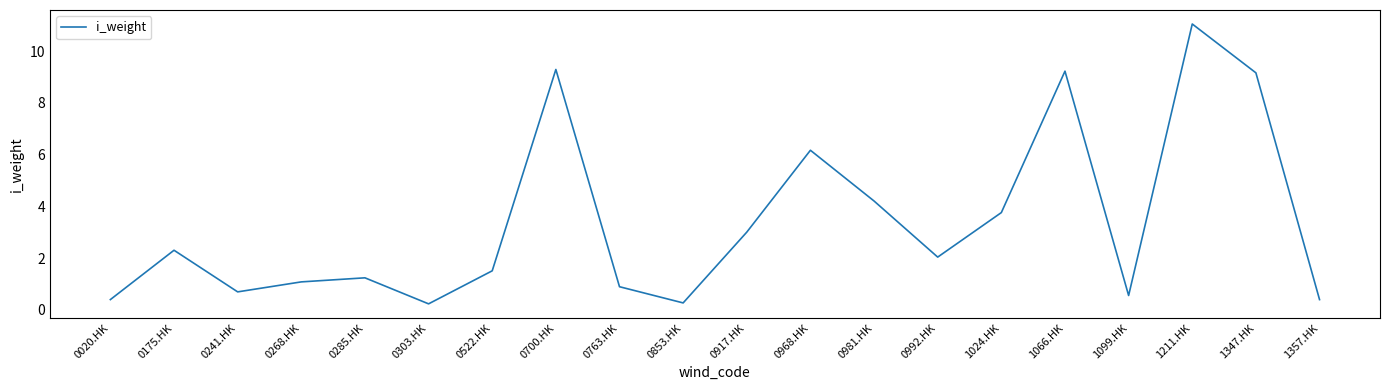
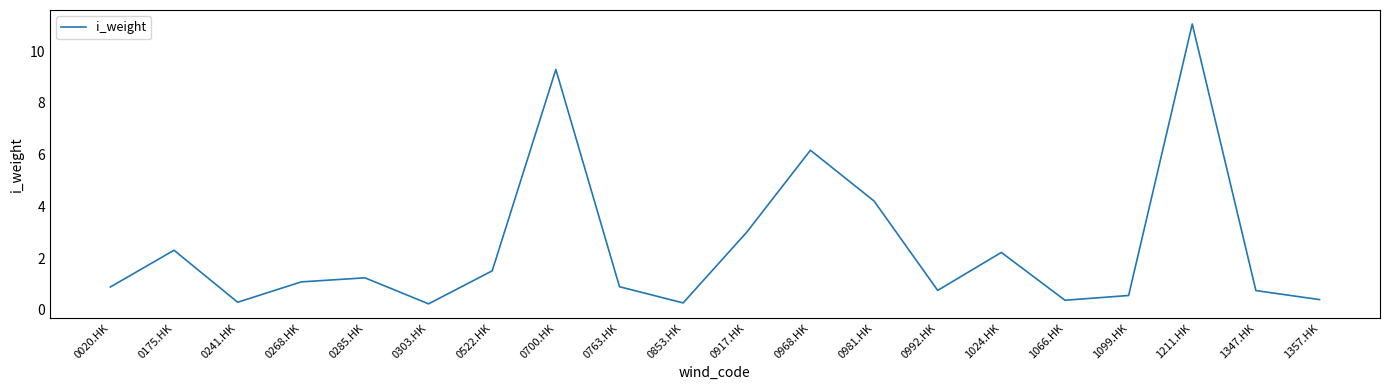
  {
-   "0020.HK": 0.4,
+   "0020.HK": 0.9,
    "0175.HK": 2.3,
-   "0241.HK": 0.7,
+   "0241.HK": 0.3,
    "0268.HK": 1.1,
    "0285.HK": 1.2,
    "0303.HK": 0.2,
    "0522.HK": 1.5,
    "0700.HK": 9.3,
    "0763.HK": 0.9,
    "0853.HK": 0.3,
    "0917.HK": 3.0,
    "0968.HK": 6.2,
    "0981.HK": 4.2,
-   "0992.HK": 2.0,
-   "1024.HK": 3.8,
-   "1066.HK": 9.2,
+   "0992.HK": 0.8,
+   "1024.HK": 2.2,
+   "1066.HK": 0.4,
    "1099.HK": 0.6,
    "1211.HK": 11.1,
-   "1347.HK": 9.2,
+   "1347.HK": 0.7,
    "1357.HK": 0.4
  }
